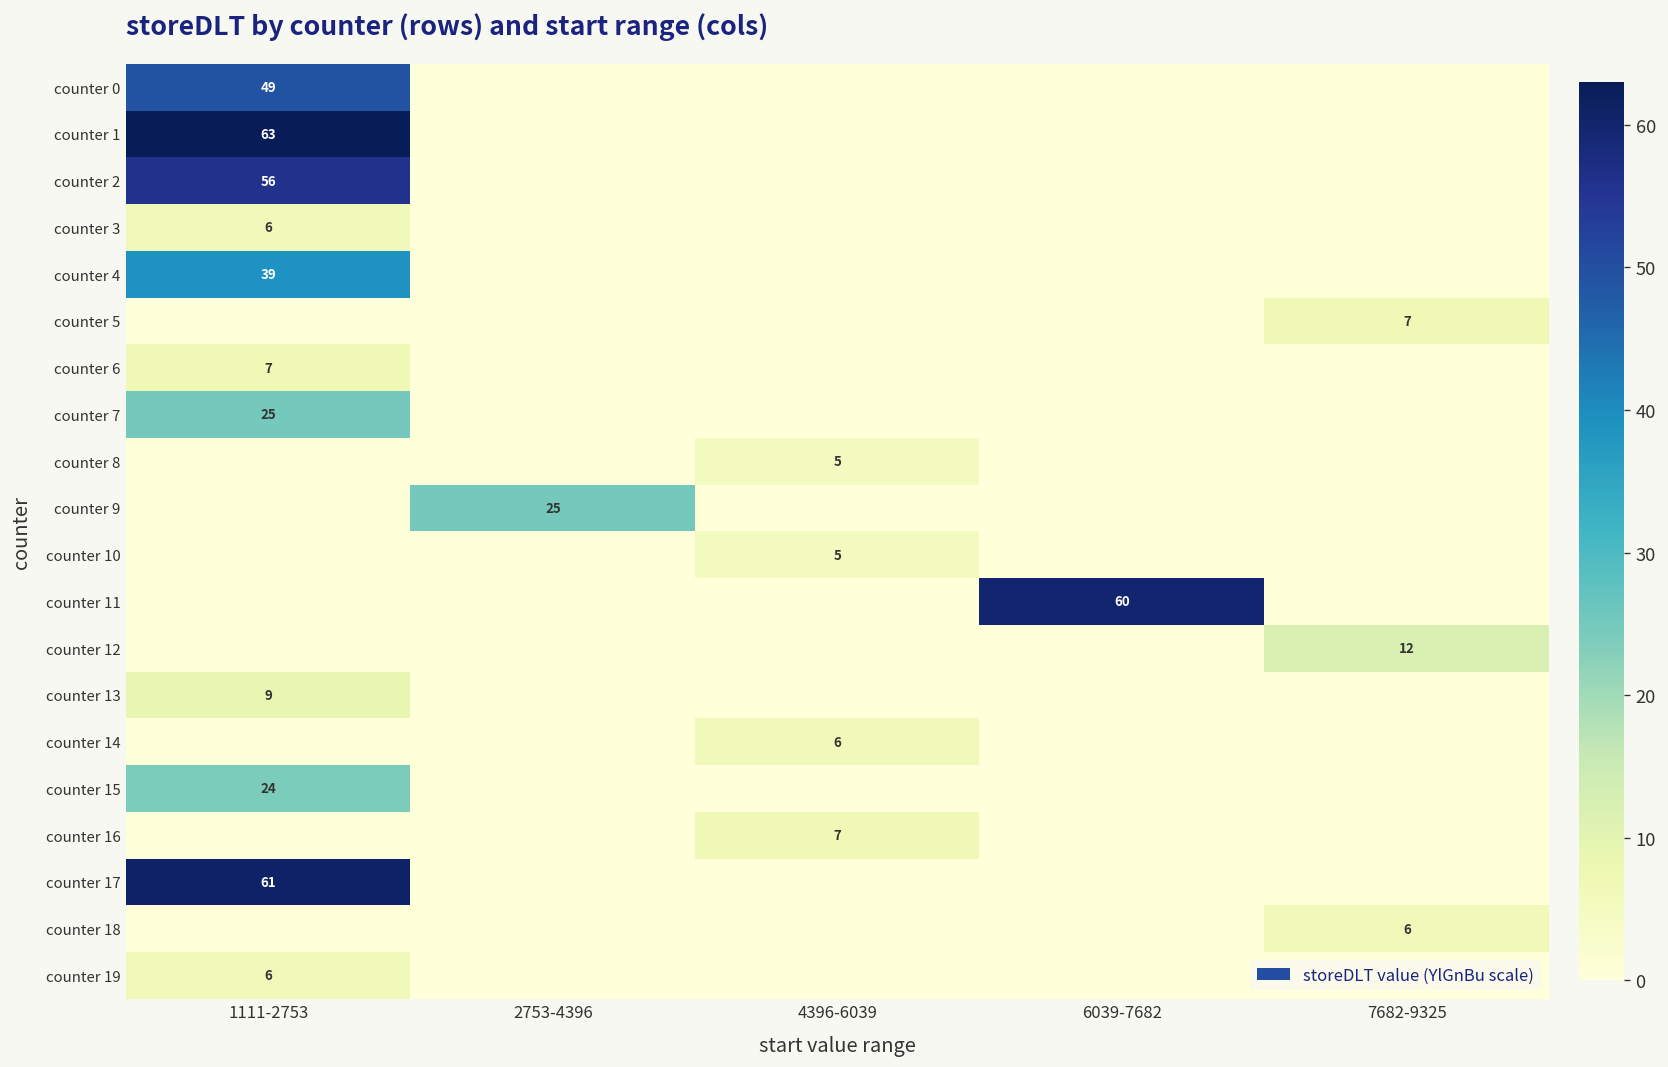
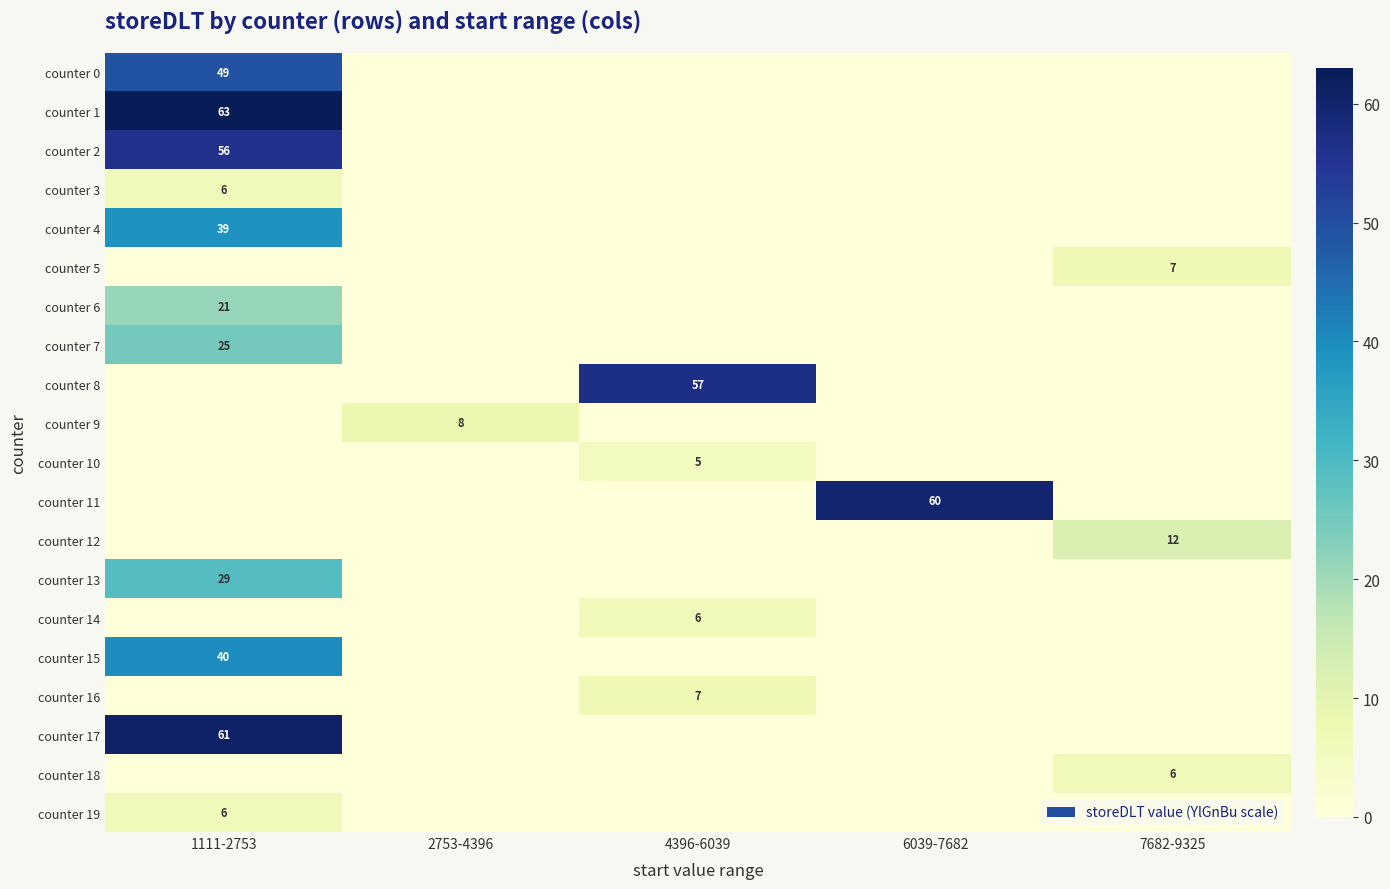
  {
    "counter 0": {
      "1111-2753": 49
    },
    "counter 1": {
      "1111-2753": 63
    },
    "counter 2": {
      "1111-2753": 56
    },
    "counter 3": {
      "1111-2753": 6
    },
    "counter 4": {
      "1111-2753": 39
    },
    "counter 5": {
      "7682-9325": 7
    },
    "counter 6": {
-     "1111-2753": 7
+     "1111-2753": 21
    },
    "counter 7": {
      "1111-2753": 25
    },
    "counter 8": {
-     "4396-6039": 5
+     "4396-6039": 57
    },
    "counter 9": {
-     "2753-4396": 25
+     "2753-4396": 8
    },
    "counter 10": {
      "4396-6039": 5
    },
    "counter 11": {
      "6039-7682": 60
    },
    "counter 12": {
      "7682-9325": 12
    },
    "counter 13": {
-     "1111-2753": 9
+     "1111-2753": 29
    },
    "counter 14": {
      "4396-6039": 6
    },
    "counter 15": {
-     "1111-2753": 24
+     "1111-2753": 40
    },
    "counter 16": {
      "4396-6039": 7
    },
    "counter 17": {
      "1111-2753": 61
    },
    "counter 18": {
      "7682-9325": 6
    },
    "counter 19": {
      "1111-2753": 6
    }
  }
